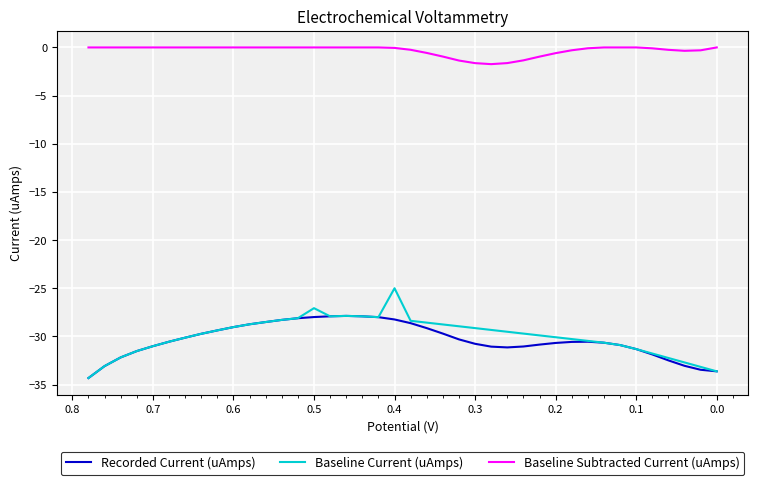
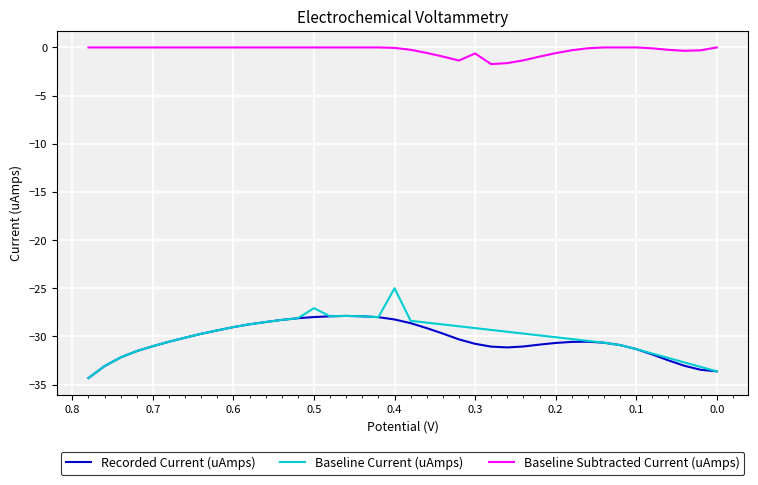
  {
    "Recorded Current (uAmps)": {
      "0.5": -28,
      "0.4": -28,
      "0.3": -31,
      "0.2": -31
    },
    "Baseline Current (uAmps)": {
      "0.5": -27,
      "0.4": -25,
      "0.3": -29,
      "0.2": -30
    },
    "Baseline Subtracted Current (uAmps)": {
      "0.7": 0,
      "0.6": 0,
      "0.5": 0,
      "0.4": 0,
-     "0.3": -2,
+     "0.3": -1,
      "0.2": -1,
      "0.1": 0,
      "0.0": 0
    }
  }
